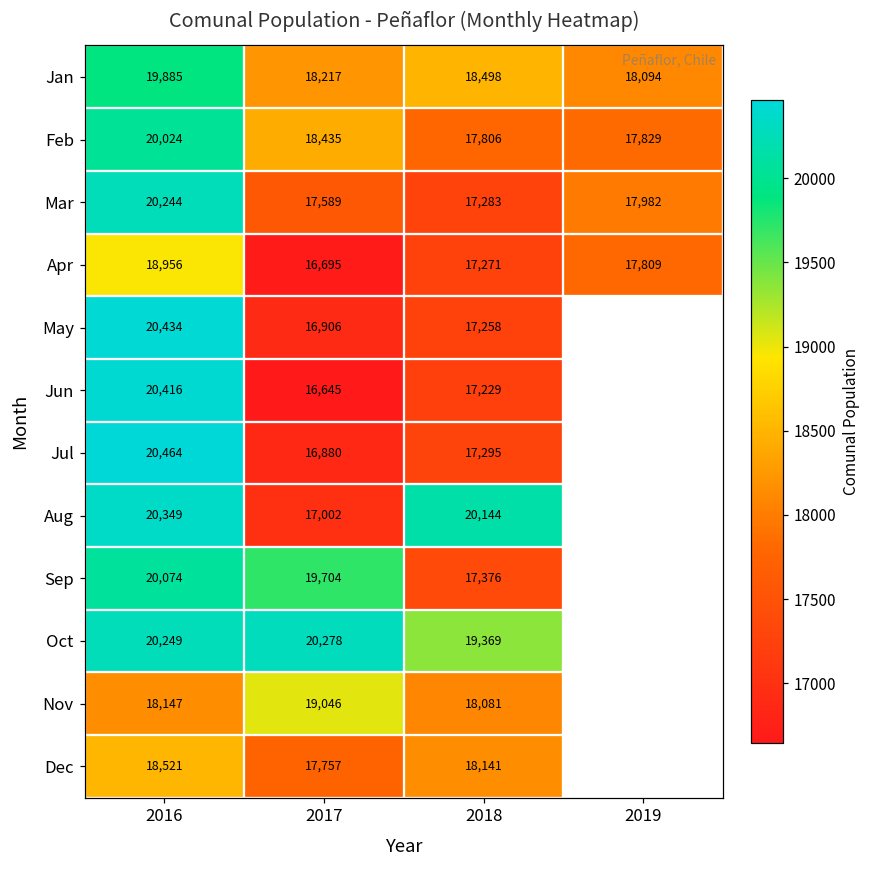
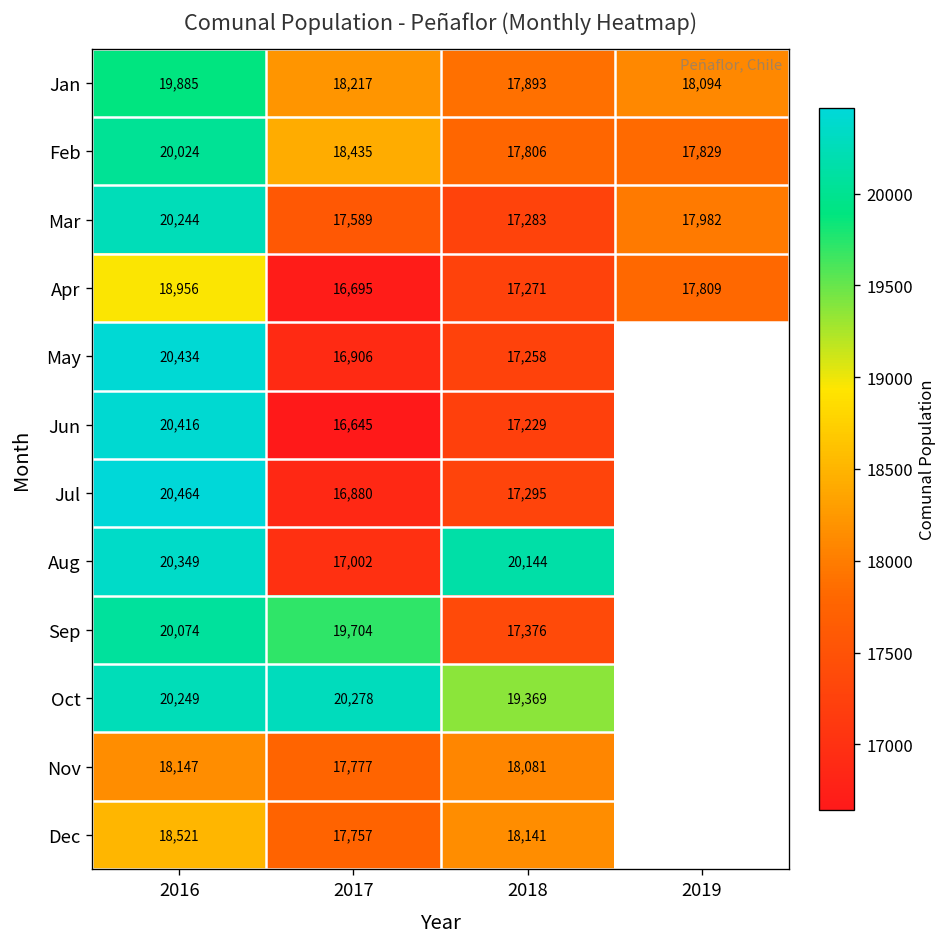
  {
    "Jan": {
      "2016": "19,885",
      "2017": "18,217",
-     "2018": "18,498"
+     "2018": "17,893"
    },
    "Feb": {
      "2016": "20,024",
      "2017": "18,435",
      "2018": "17,806",
      "2019": "17,829"
    },
    "Mar": {
      "2016": "20,244",
      "2017": "17,589",
      "2018": "17,283",
      "2019": "17,982"
    },
    "Apr": {
      "2016": "18,956",
      "2017": "16,695",
      "2018": "17,271",
      "2019": "17,809"
    },
    "May": {
      "2016": "20,434",
      "2017": "16,906",
      "2018": "17,258"
    },
    "Jun": {
      "2016": "20,416",
      "2017": "16,645",
      "2018": "17,229"
    },
    "Jul": {
      "2016": "20,464",
      "2017": "16,880",
      "2018": "17,295"
    },
    "Aug": {
      "2016": "20,349",
      "2017": "17,002",
      "2018": "20,144"
    },
    "Sep": {
      "2016": "20,074",
      "2017": "19,704",
      "2018": "17,376"
    },
    "Oct": {
      "2016": "20,249",
      "2017": "20,278",
      "2018": "19,369"
    },
    "Nov": {
      "2016": "18,147",
-     "2017": "19,046",
+     "2017": "17,777",
      "2018": "18,081"
    },
    "Dec": {
      "2016": "18,521",
      "2017": "17,757",
      "2018": "18,141"
    }
  }
